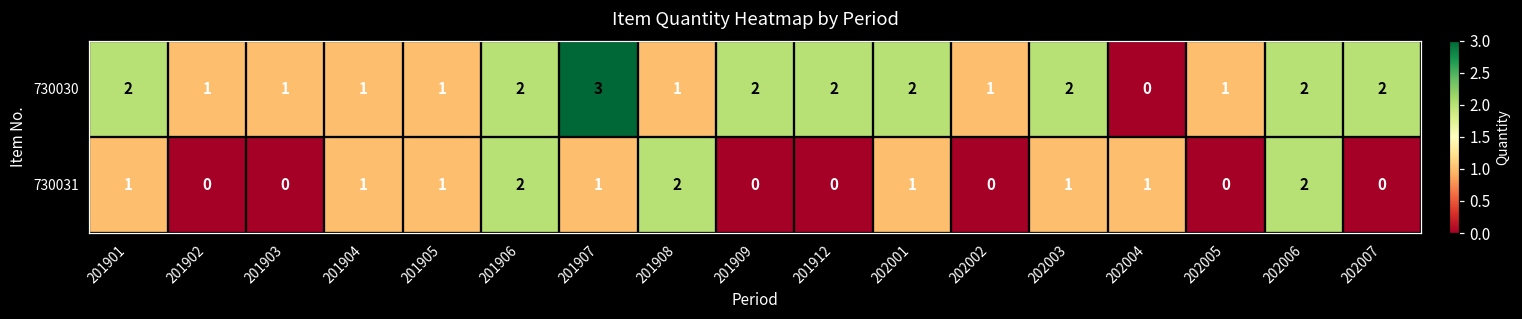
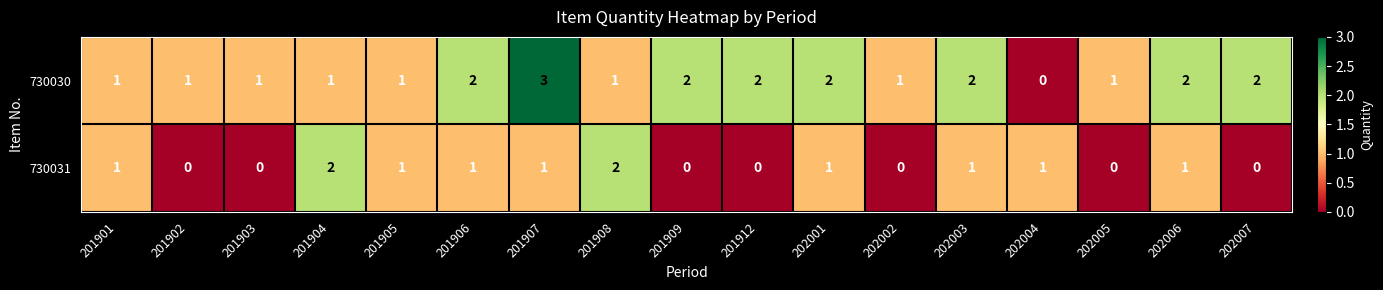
  {
    "730030": {
-     "201901": 2,
+     "201901": 1,
      "201902": 1,
      "201903": 1,
      "201904": 1,
      "201905": 1,
      "201906": 2,
      "201907": 3,
      "201908": 1,
      "201909": 2,
      "201912": 2,
      "202001": 2,
      "202002": 1,
      "202003": 2,
      "202004": 0,
      "202005": 1,
      "202006": 2,
      "202007": 2
    },
    "730031": {
      "201901": 1,
      "201902": 0,
      "201903": 0,
-     "201904": 1,
+     "201904": 2,
      "201905": 1,
-     "201906": 2,
+     "201906": 1,
      "201907": 1,
      "201908": 2,
      "201909": 0,
      "201912": 0,
      "202001": 1,
      "202002": 0,
      "202003": 1,
      "202004": 1,
      "202005": 0,
-     "202006": 2,
+     "202006": 1,
      "202007": 0
    }
  }
